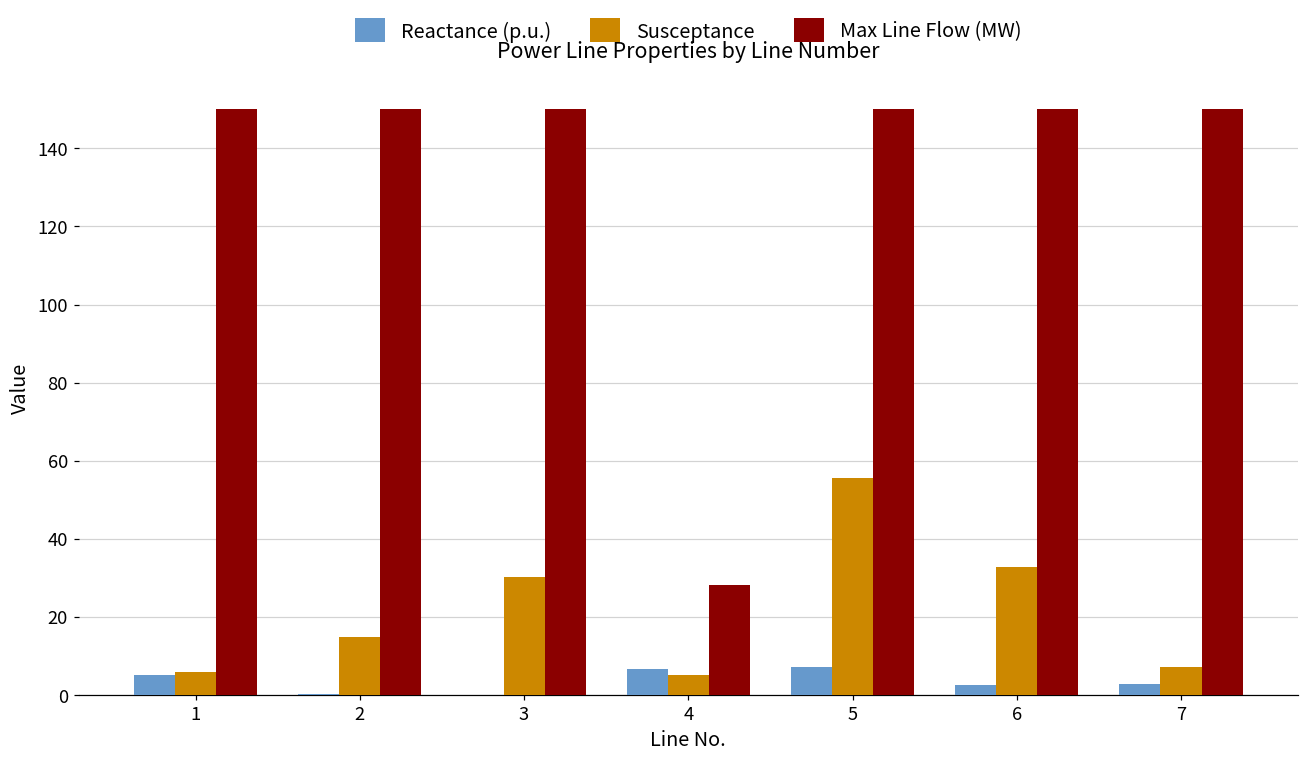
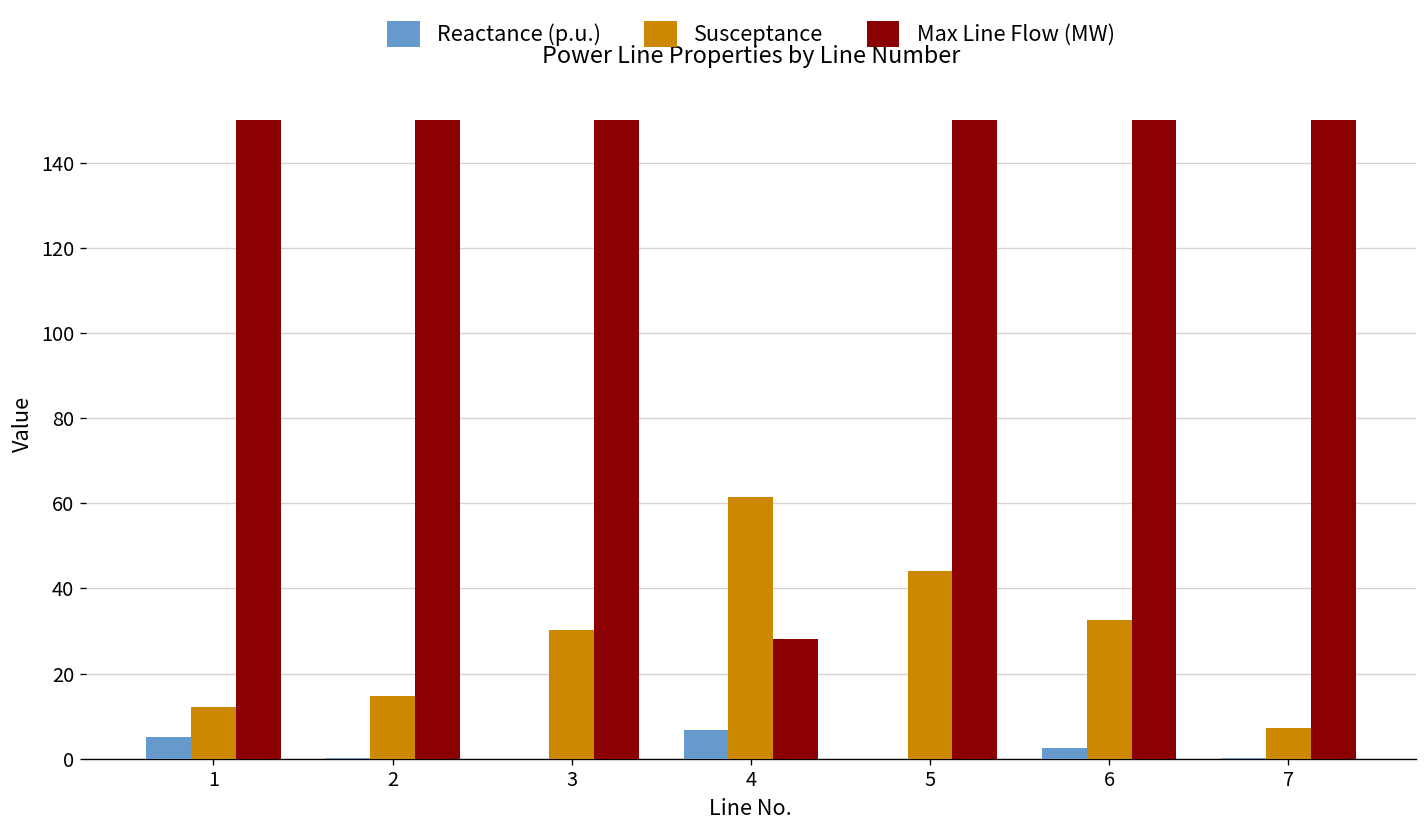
  {
    "Reactance (p.u.)": {
      "1": 5,
      "4": 7,
-     "5": 7,
+     "5": 0,
      "6": 3,
-     "7": 3
+     "7": 0
    },
    "Susceptance": {
-     "1": 6,
+     "1": 12,
      "2": 15,
      "3": 30,
-     "4": 5,
-     "5": 56,
+     "4": 61,
+     "5": 44,
      "6": 33,
      "7": 7
    },
    "Max Line Flow (MW)": {
      "1": 150,
      "2": 150,
      "3": 150,
      "4": 28,
      "5": 150,
      "6": 150,
      "7": 150
    }
  }
